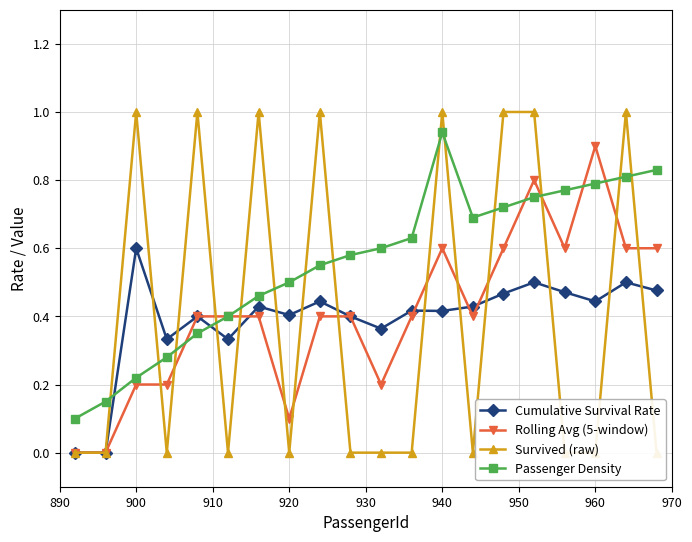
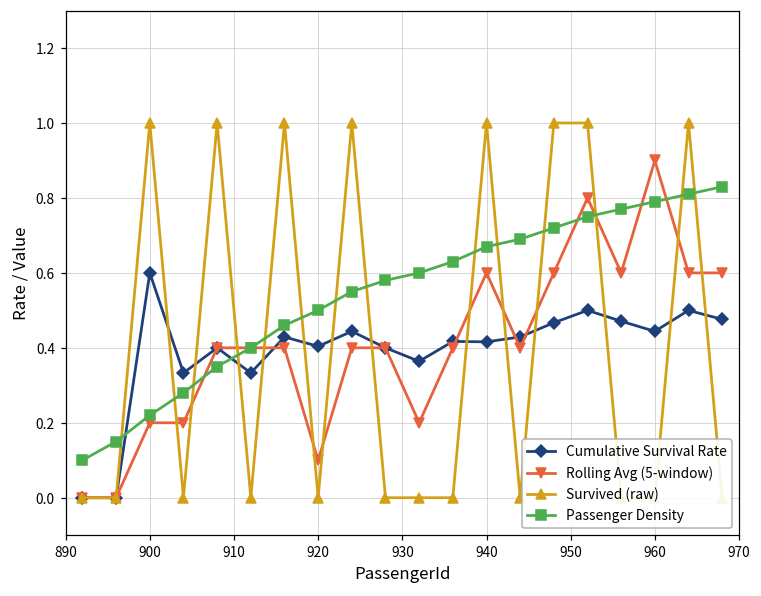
  {
    "Cumulative Survival Rate": {
      "900": 0.60,
      "920": 0.40,
      "940": 0.42,
      "960": 0.44
    },
    "Rolling Avg (5-window)": {
      "900": 0.20,
      "920": 0.10,
      "940": 0.60,
      "960": 0.90
    },
    "Survived (raw)": {
      "900": 1.00,
      "920": 0.00,
      "940": 1.00
    },
    "Passenger Density": {
      "900": 0.22,
      "920": 0.50,
-     "940": 0.94,
+     "940": 0.67,
      "960": 0.79
    }
  }
